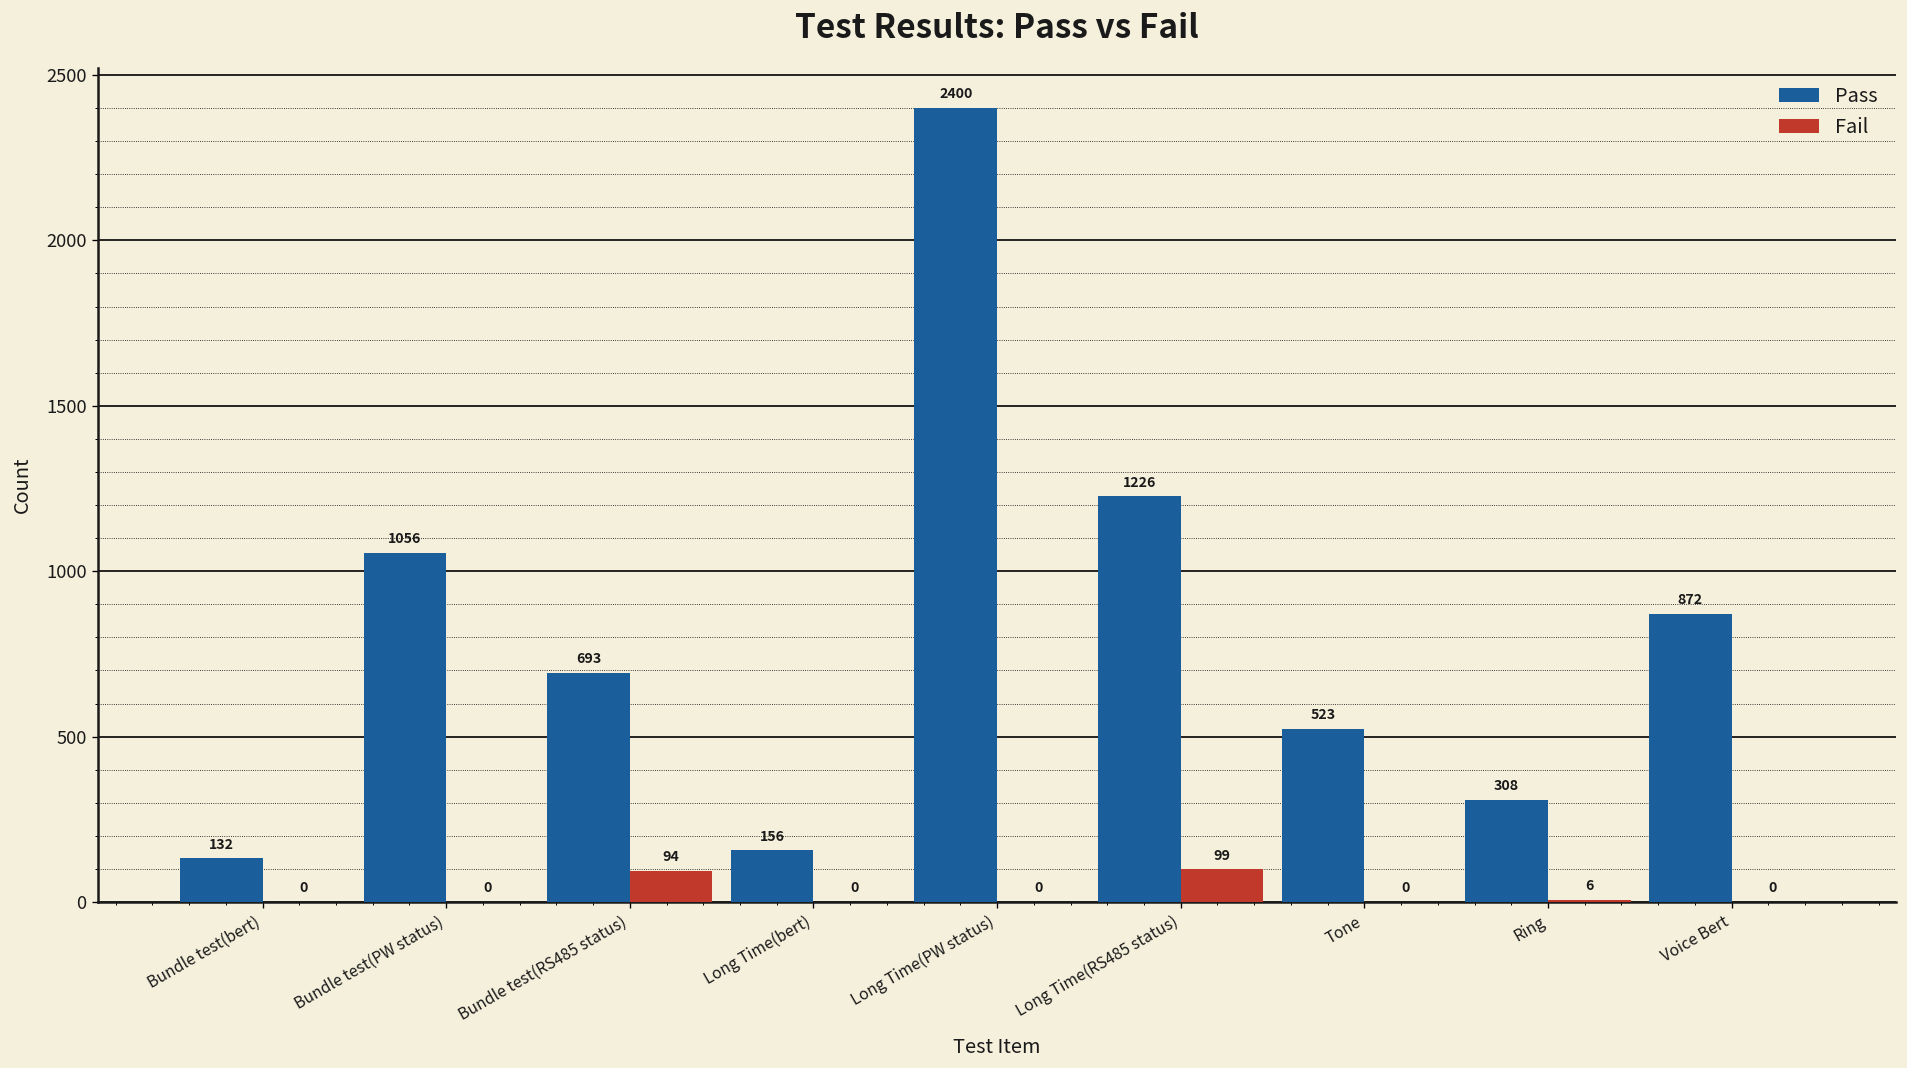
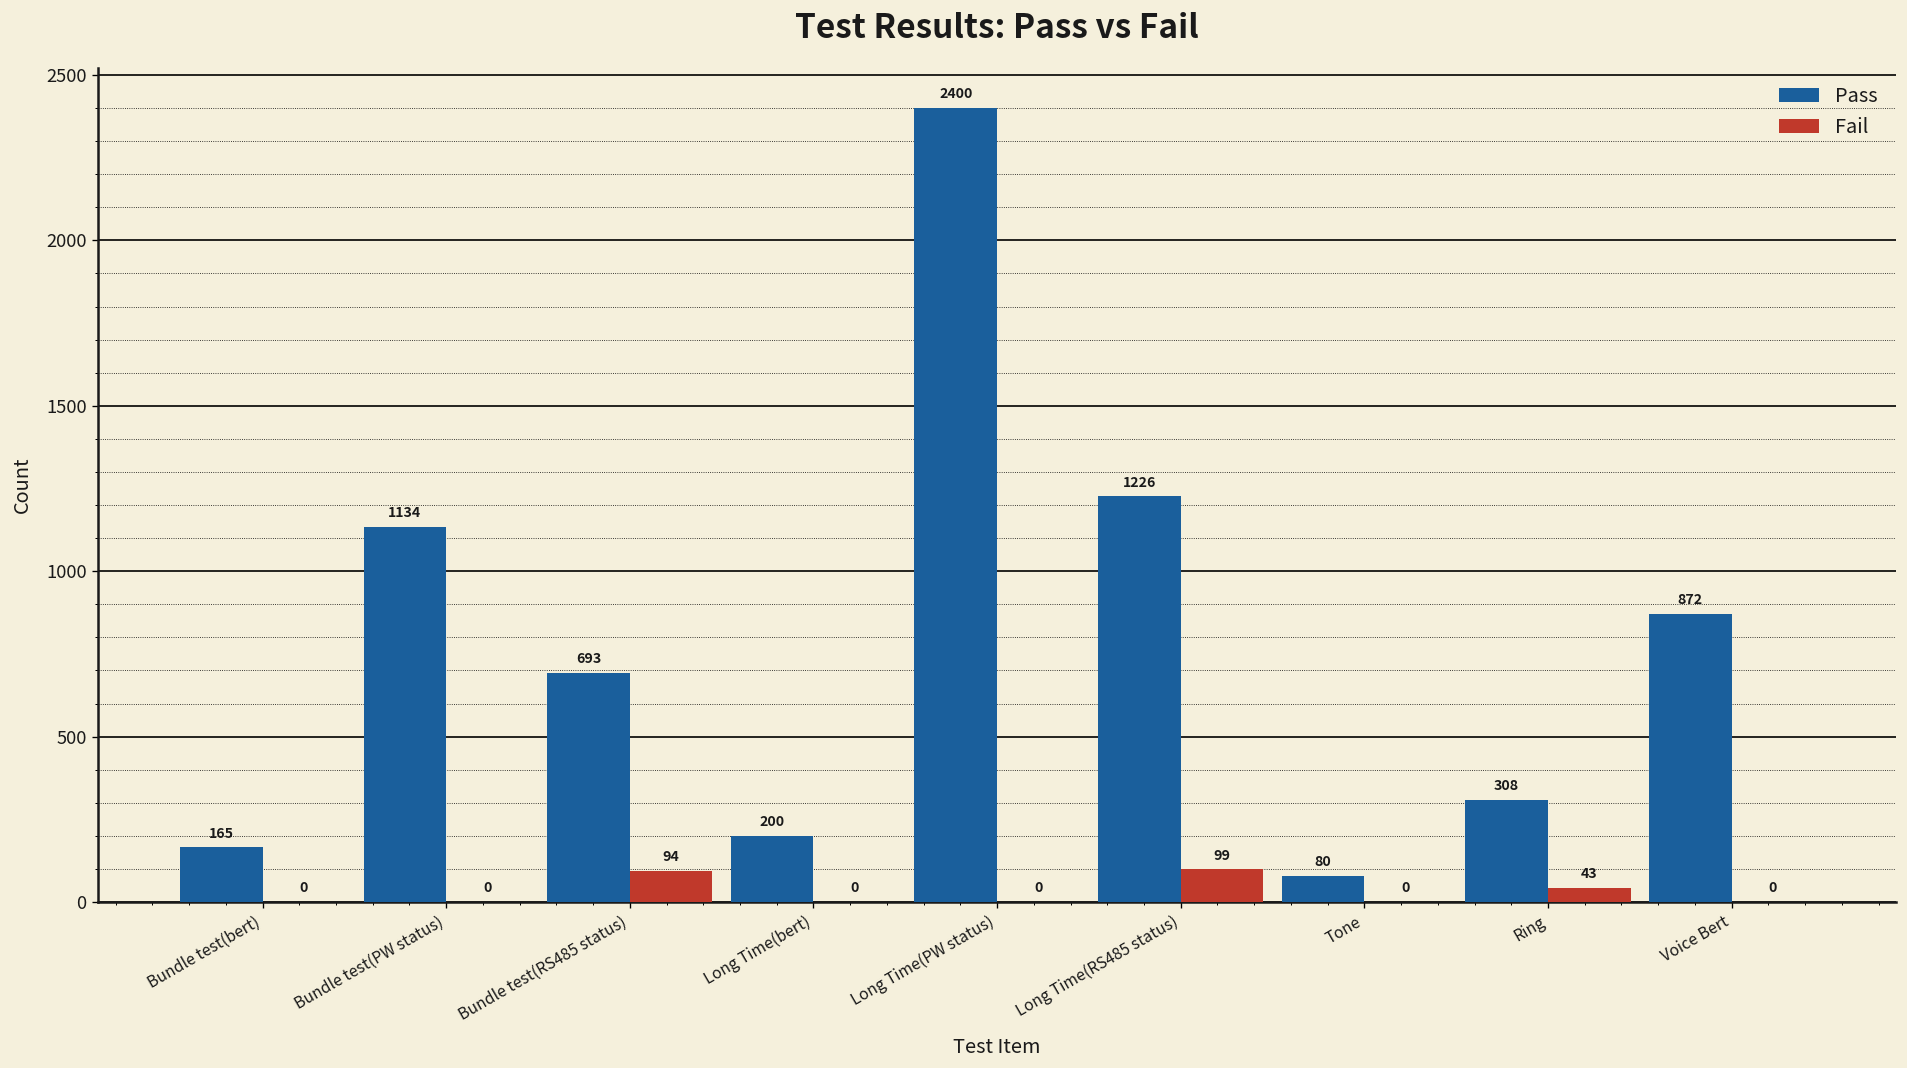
  {
    "Pass": {
-     "Bundle test(bert)": 132,
-     "Bundle test(PW status)": 1056,
+     "Bundle test(bert)": 165,
+     "Bundle test(PW status)": 1134,
      "Bundle test(RS485 status)": 693,
-     "Long Time(bert)": 156,
+     "Long Time(bert)": 200,
      "Long Time(PW status)": 2400,
      "Long Time(RS485 status)": 1226,
-     "Tone": 523,
+     "Tone": 80,
      "Ring": 308,
      "Voice Bert": 872
    },
    "Fail": {
      "Bundle test(bert)": 0,
      "Bundle test(PW status)": 0,
      "Bundle test(RS485 status)": 94,
      "Long Time(bert)": 0,
      "Long Time(PW status)": 0,
      "Long Time(RS485 status)": 99,
      "Tone": 0,
-     "Ring": 6,
+     "Ring": 43,
      "Voice Bert": 0
    }
  }
